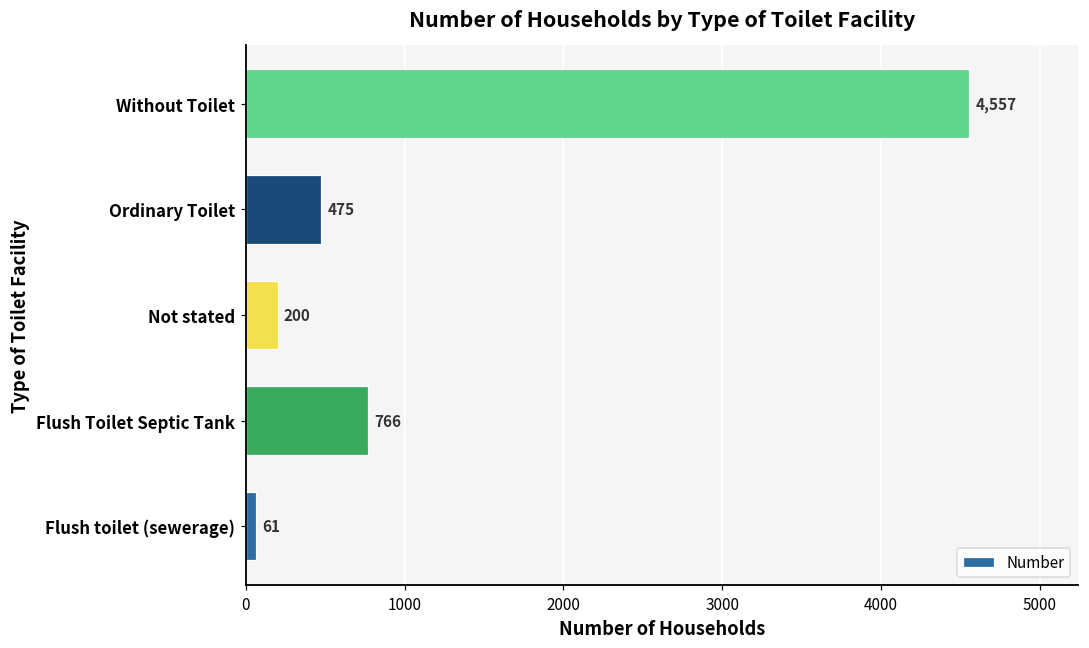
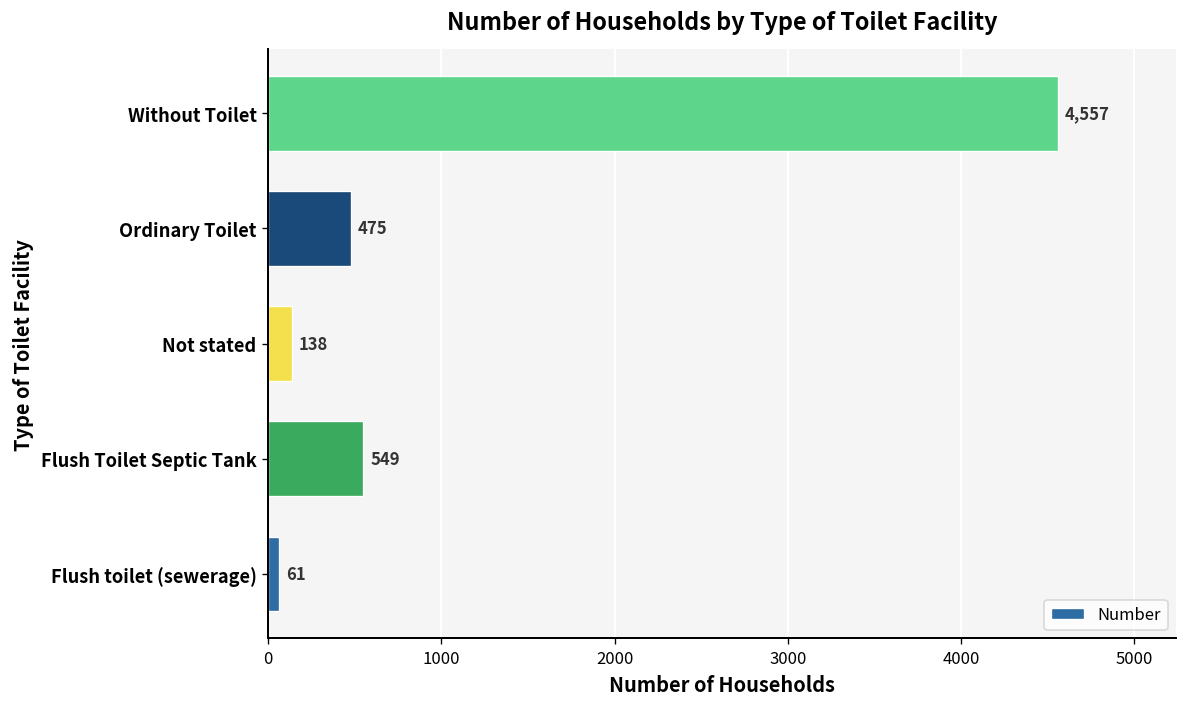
  {
    "Without Toilet": "4,557",
    "Ordinary Toilet": "475",
-   "Not stated": "200",
-   "Flush Toilet Septic Tank": "766",
+   "Not stated": "138",
+   "Flush Toilet Septic Tank": "549",
    "Flush toilet (sewerage)": "61"
  }
